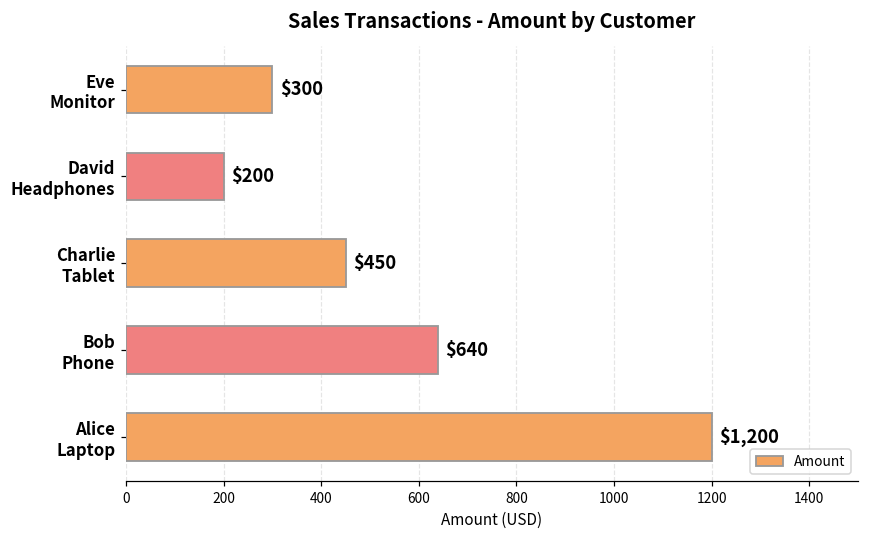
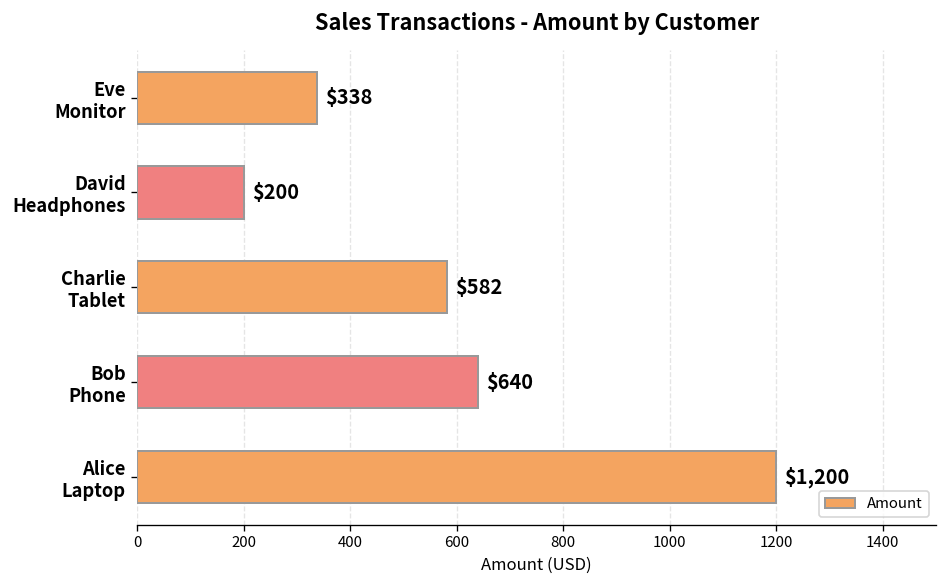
  {
-   "Eve Monitor": "$300",
+   "Eve Monitor": "$338",
    "David Headphones": "$200",
-   "Charlie Tablet": "$450",
+   "Charlie Tablet": "$582",
    "Bob Phone": "$640",
    "Alice Laptop": "$1,200"
  }
